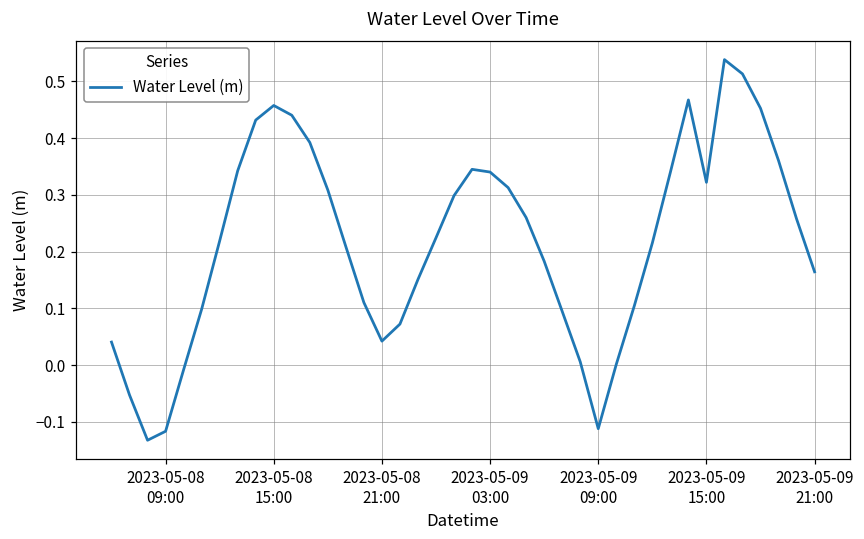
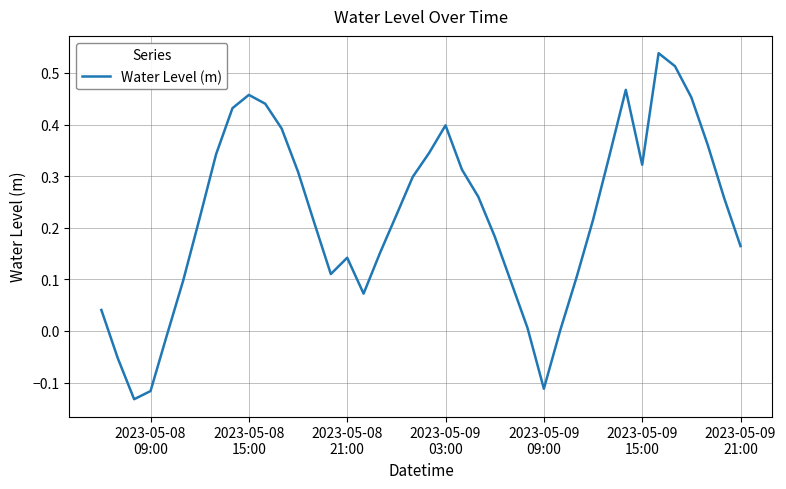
  {
    "2023-05-08 09:00": -0.12,
    "2023-05-08 15:00": 0.46,
-   "2023-05-08 21:00": 0.04,
-   "2023-05-09 03:00": 0.34,
+   "2023-05-08 21:00": 0.14,
+   "2023-05-09 03:00": 0.40,
    "2023-05-09 09:00": -0.11,
    "2023-05-09 15:00": 0.32,
    "2023-05-09 21:00": 0.16
  }
